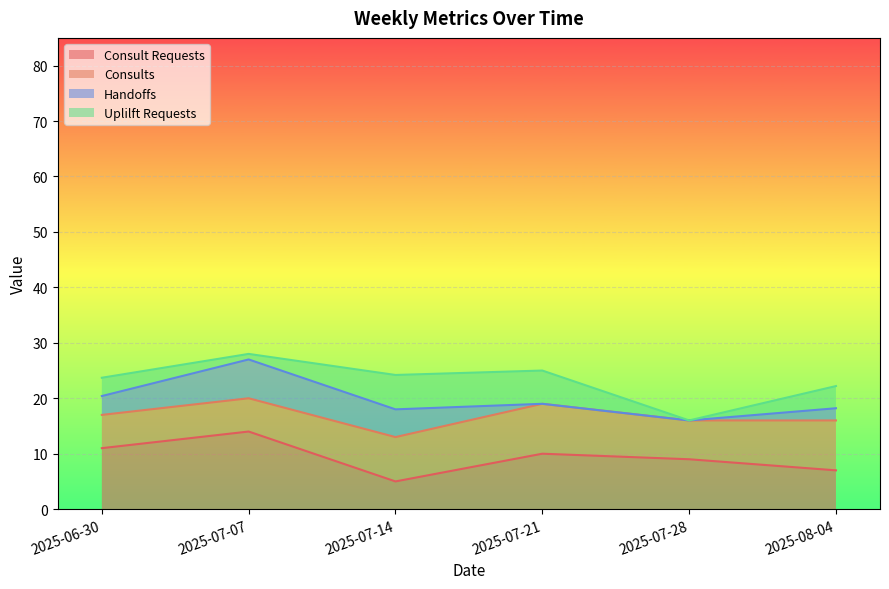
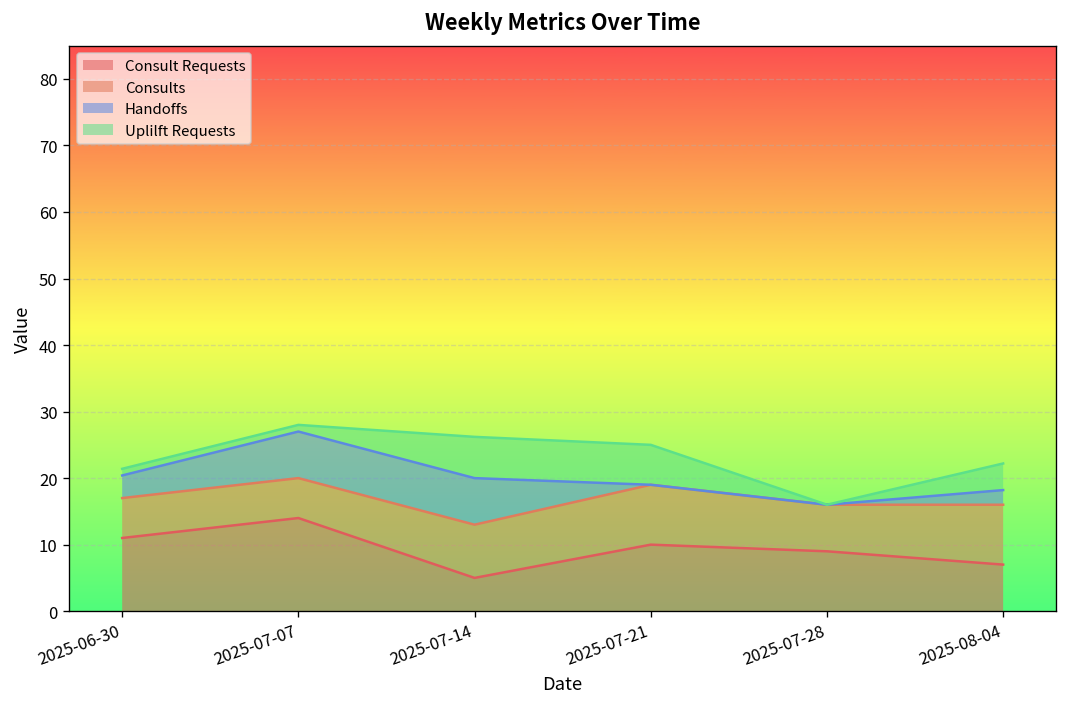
  {
    "Handoffs": {
      "2025-06-30": 3,
      "2025-07-07": 7,
-     "2025-07-14": 5,
+     "2025-07-14": 7,
      "2025-08-04": 2
    },
    "Uplilft Requests": {
-     "2025-06-30": 3,
+     "2025-06-30": 1,
      "2025-07-07": 1,
      "2025-07-14": 6,
      "2025-07-21": 6,
      "2025-08-04": 4
    }
  }
